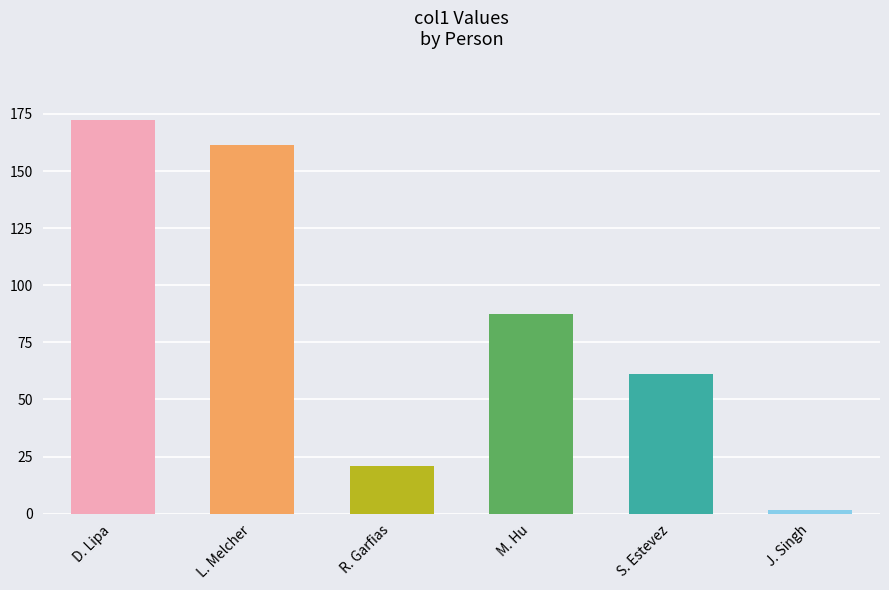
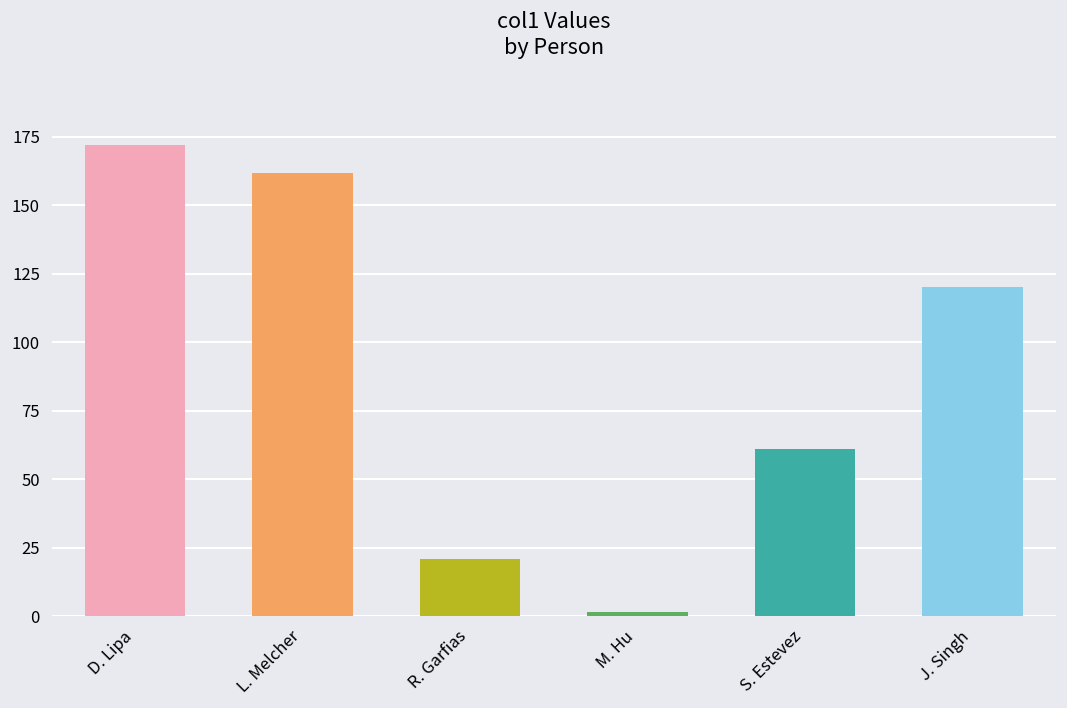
  {
    "D. Lipa": 172,
    "L. Melcher": 162,
    "R. Garfias": 21,
-   "M. Hu": 87,
+   "M. Hu": 2,
    "S. Estevez": 61,
-   "J. Singh": 2
+   "J. Singh": 120
  }
